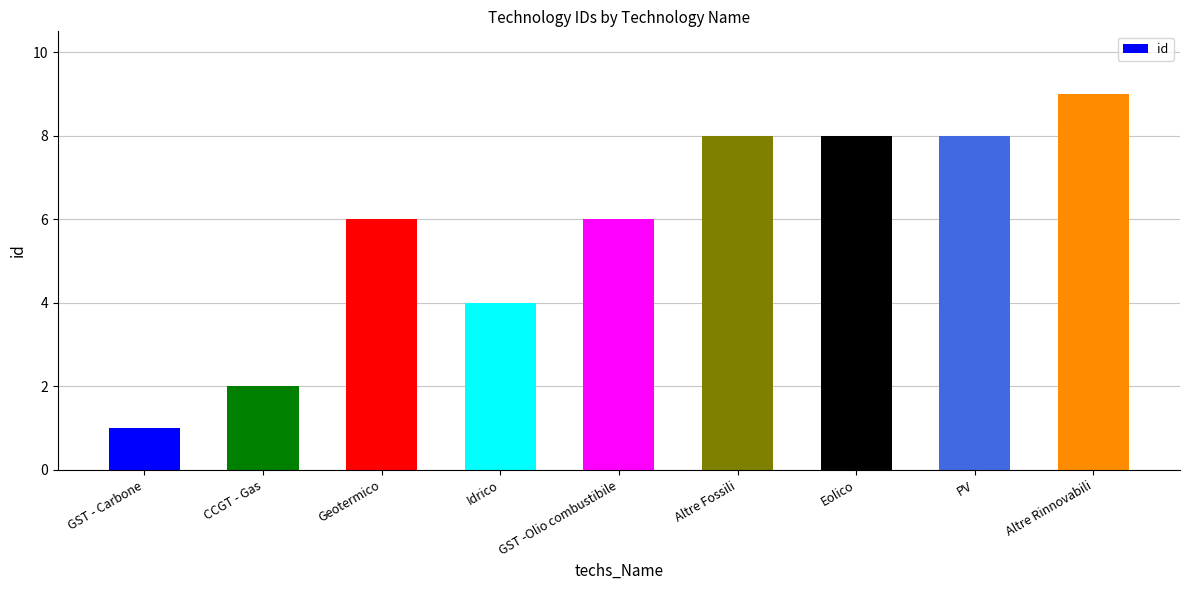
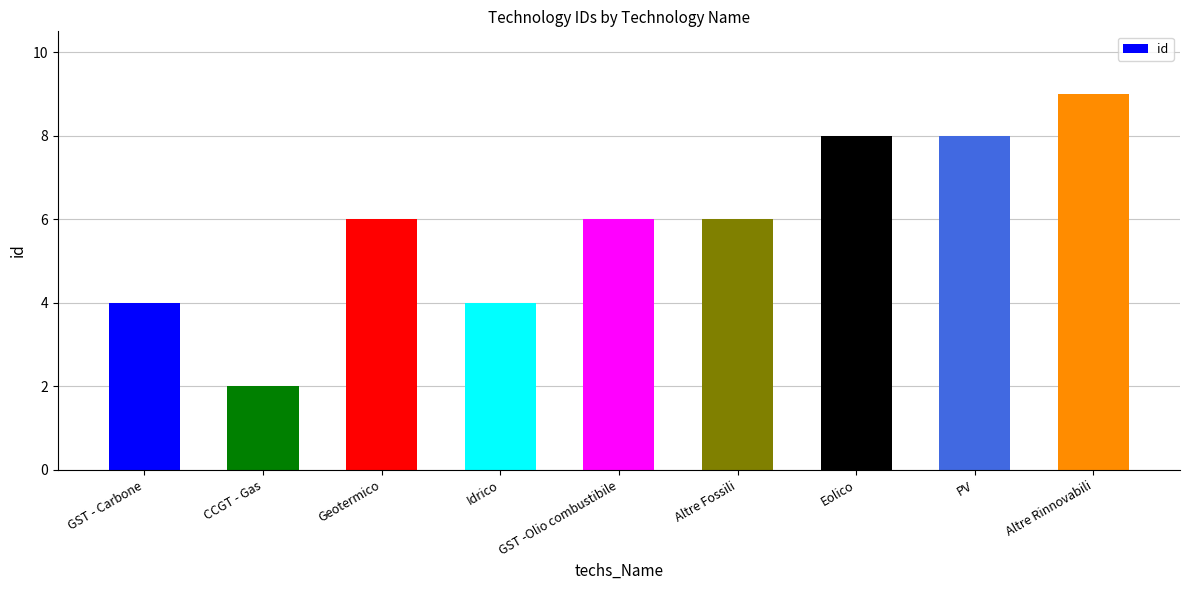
  {
-   "GST - Carbone": 1,
+   "GST - Carbone": 4,
    "CCGT - Gas": 2,
    "Geotermico": 6,
    "Idrico": 4,
    "GST -Olio combustibile": 6,
-   "Altre Fossili": 8,
+   "Altre Fossili": 6,
    "Eolico": 8,
    "PV": 8,
    "Altre Rinnovabili": 9
  }
